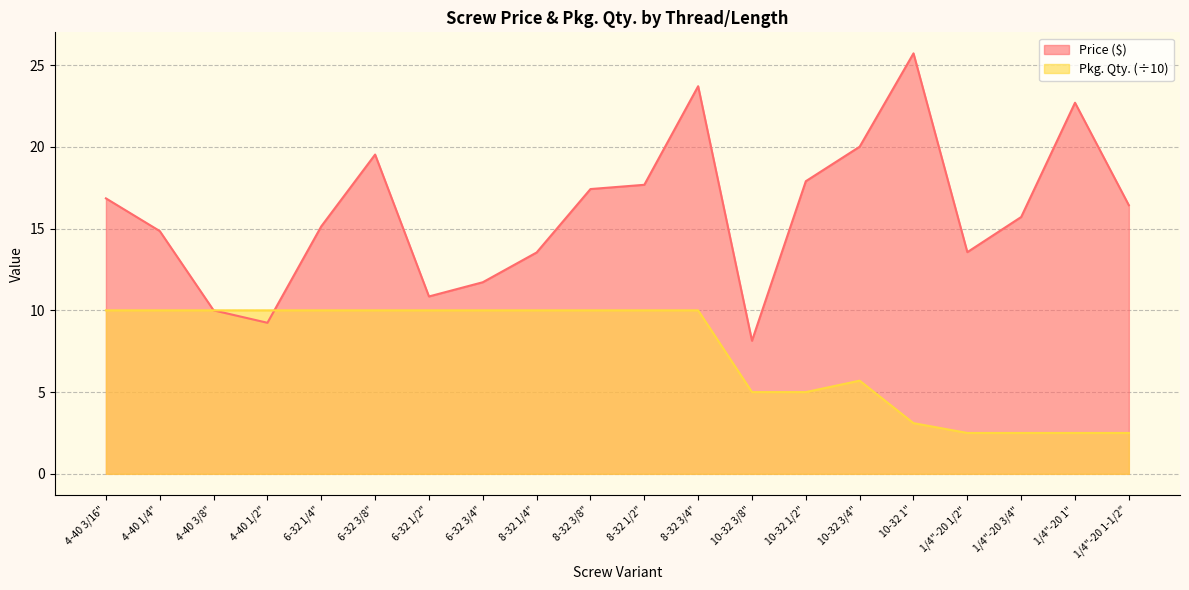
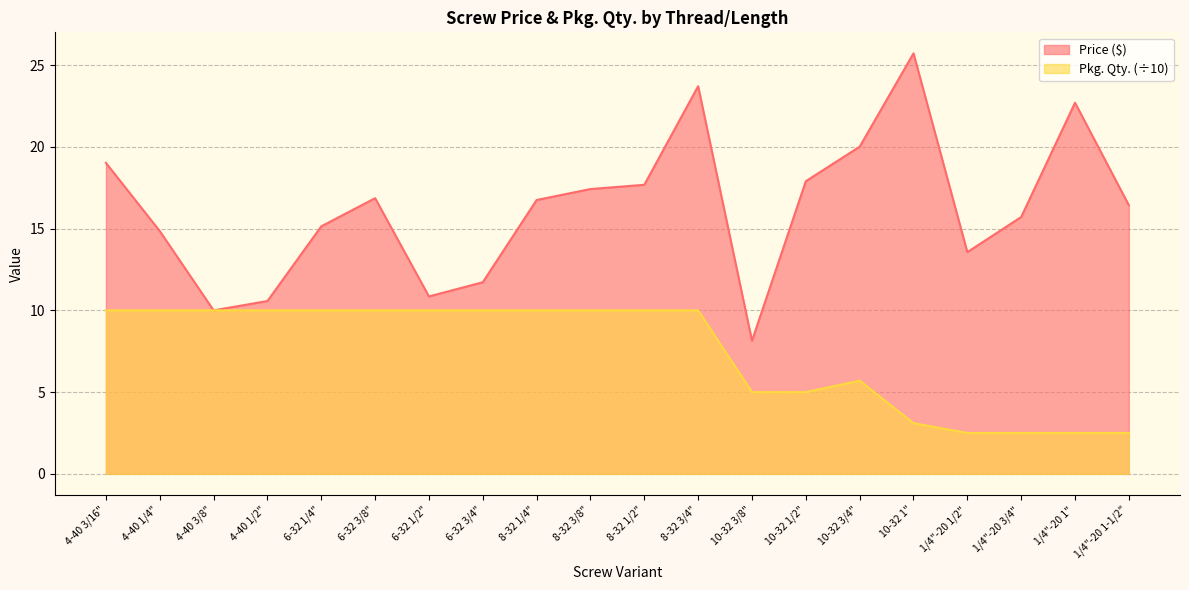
  {
    "Price ($)": {
-     "4-40 3/16\"": 16.9,
+     "4-40 3/16\"": 19.0,
      "4-40 1/4\"": 14.9,
-     "4-40 1/2\"": 9.2,
+     "4-40 1/2\"": 10.6,
      "6-32 1/4\"": 15.1,
-     "6-32 3/8\"": 19.5,
+     "6-32 3/8\"": 16.9,
      "6-32 1/2\"": 10.9,
      "6-32 3/4\"": 11.7,
-     "8-32 1/4\"": 13.5,
+     "8-32 1/4\"": 16.8,
      "8-32 3/8\"": 17.4,
      "8-32 1/2\"": 17.7,
      "8-32 3/4\"": 23.7,
      "10-32 3/8\"": 8.1,
      "10-32 1/2\"": 17.9,
      "10-32 3/4\"": 20.0,
      "10-32 1\"": 25.7,
      "1/4\"-20 1/2\"": 13.6,
      "1/4\"-20 3/4\"": 15.7,
      "1/4\"-20 1\"": 22.7,
      "1/4\"-20 1-1/2\"": 16.4
    },
    "Pkg. Qty. (÷10)": {
      "4-40 3/16\"": 10.0,
      "4-40 1/4\"": 10.0,
      "4-40 1/2\"": 10.0,
      "6-32 1/4\"": 10.0,
      "6-32 3/8\"": 10.0,
      "6-32 1/2\"": 10.0,
      "6-32 3/4\"": 10.0,
      "8-32 1/4\"": 10.0,
      "8-32 3/8\"": 10.0,
      "8-32 1/2\"": 10.0,
      "8-32 3/4\"": 10.0,
      "10-32 3/8\"": 5.0,
      "10-32 1/2\"": 5.0,
      "10-32 3/4\"": 5.7,
      "10-32 1\"": 3.1,
      "1/4\"-20 1/2\"": 2.5,
      "1/4\"-20 3/4\"": 2.5,
      "1/4\"-20 1\"": 2.5,
      "1/4\"-20 1-1/2\"": 2.5
    }
  }
